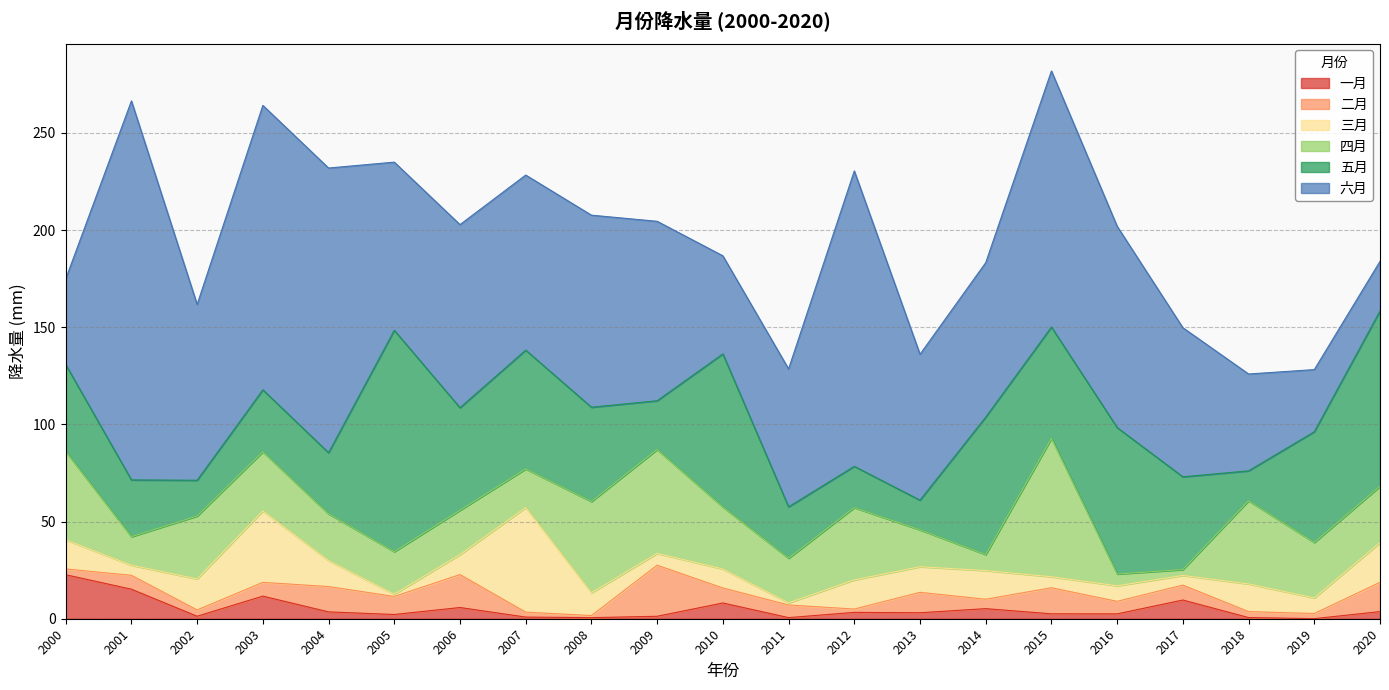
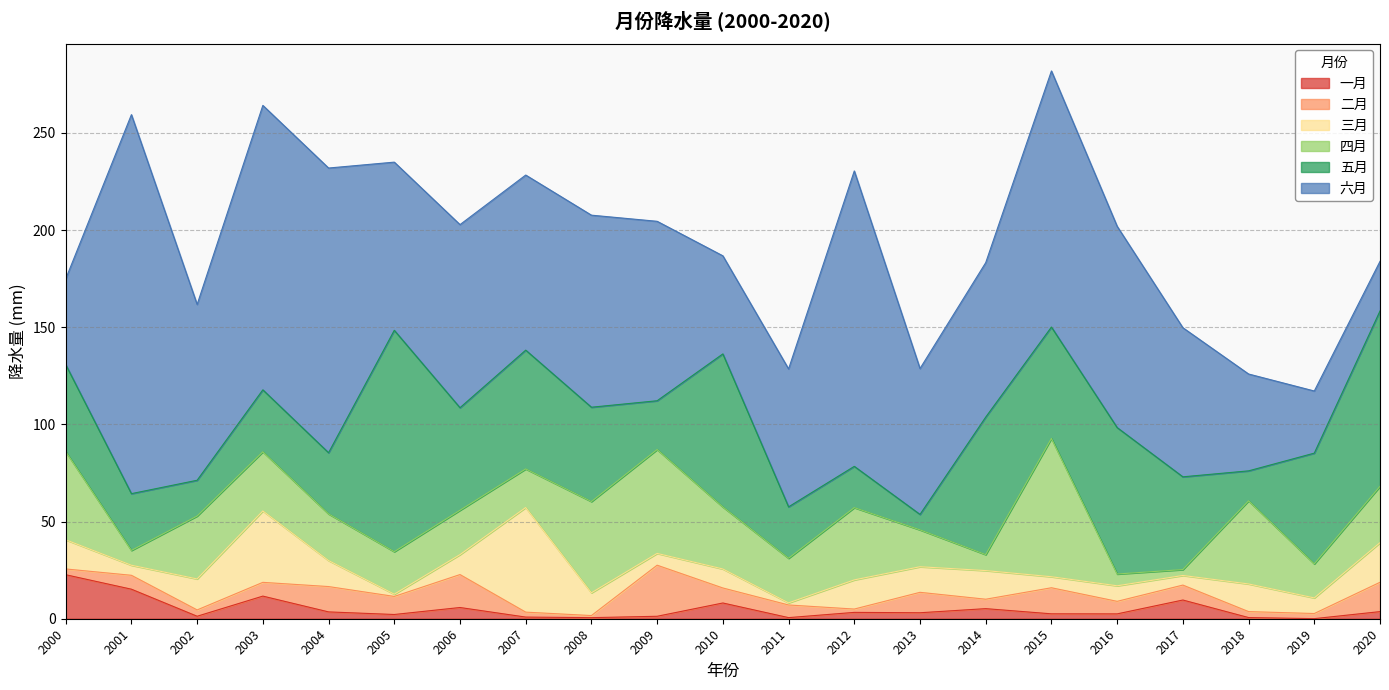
  {
    "一月": {
      "2000": 23,
      "2001": 15,
      "2002": 1,
      "2003": 12,
      "2004": 4,
      "2005": 2,
      "2006": 6,
      "2007": 1,
      "2009": 1,
      "2010": 8,
      "2011": 1,
      "2012": 3,
      "2013": 3,
      "2014": 5,
      "2015": 3,
      "2016": 2,
      "2017": 10,
      "2018": 1,
      "2019": 0,
      "2020": 4
    },
    "二月": {
      "2000": 3,
      "2001": 7,
      "2002": 3,
      "2003": 7,
      "2004": 13,
      "2006": 17,
      "2007": 3,
      "2009": 26,
      "2010": 8,
      "2012": 2,
      "2013": 11,
      "2014": 5,
      "2015": 13,
      "2016": 6,
      "2017": 8,
      "2018": 3,
      "2019": 3,
      "2020": 15
    },
    "三月": {
      "2000": 15,
      "2001": 5,
      "2002": 16,
      "2003": 37,
      "2004": 13,
      "2006": 10,
      "2007": 54,
      "2008": 12,
      "2009": 6,
      "2010": 10,
      "2012": 15,
      "2013": 13,
      "2014": 15,
      "2015": 6,
      "2016": 8,
      "2017": 5,
      "2018": 14,
      "2019": 8,
      "2020": 20
    },
    "四月": {
      "2000": 45,
-     "2001": 15,
+     "2001": 8,
      "2002": 32,
      "2003": 30,
      "2004": 24,
      "2005": 22,
      "2006": 23,
      "2007": 20,
      "2008": 47,
      "2009": 53,
      "2010": 32,
      "2011": 23,
      "2012": 37,
      "2013": 19,
      "2014": 8,
      "2015": 71,
      "2016": 6,
      "2017": 3,
      "2018": 43,
-     "2019": 29,
+     "2019": 18,
      "2020": 29
    },
    "五月": {
      "2000": 45,
      "2001": 29,
      "2002": 18,
      "2003": 32,
      "2004": 31,
      "2005": 114,
      "2006": 53,
      "2007": 61,
      "2008": 49,
      "2009": 25,
      "2010": 79,
      "2011": 26,
      "2012": 21,
-     "2013": 15,
+     "2013": 8,
      "2014": 71,
      "2015": 57,
      "2016": 75,
      "2017": 48,
      "2018": 15,
      "2019": 57,
      "2020": 90
    },
    "六月": {
      "2000": 44,
      "2001": 195,
      "2002": 90,
      "2003": 146,
      "2004": 147,
      "2005": 87,
      "2006": 94,
      "2007": 90,
      "2008": 99,
      "2009": 92,
      "2010": 50,
      "2011": 71,
      "2012": 152,
      "2013": 75,
      "2014": 79,
      "2015": 132,
      "2016": 104,
      "2017": 77,
      "2018": 50,
      "2019": 32,
      "2020": 26
    }
  }
